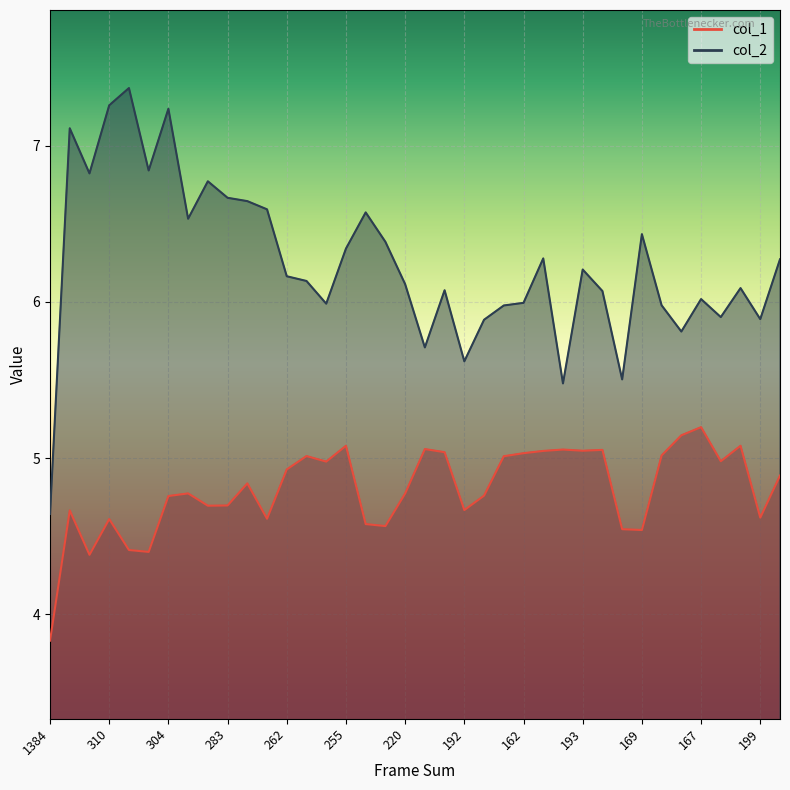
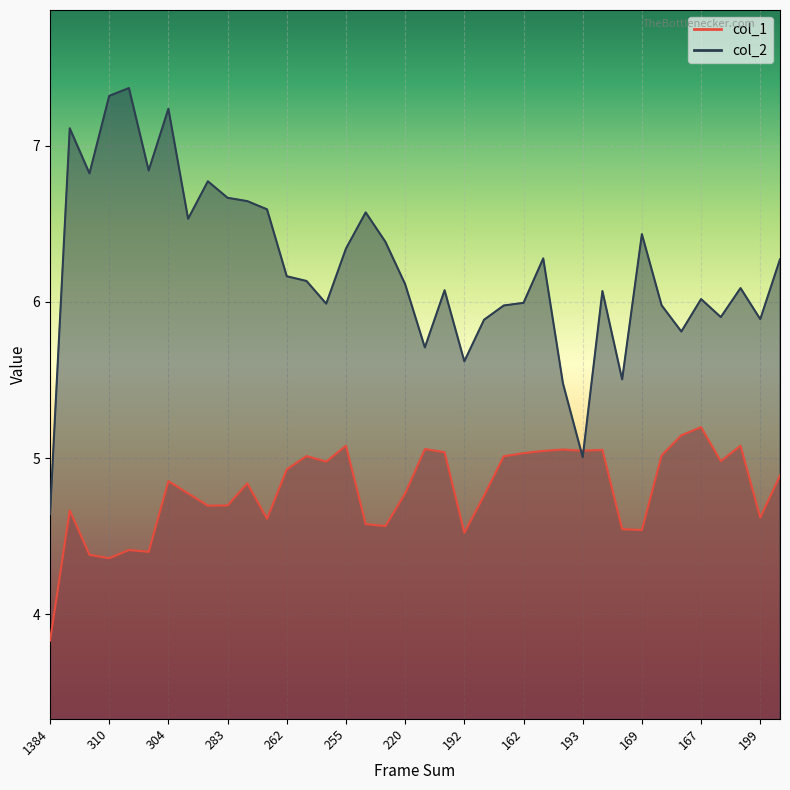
  {
    "col_1": {
      "1384": 3.83,
-     "310": 4.61,
-     "304": 4.76,
+     "310": 4.36,
+     "304": 4.85,
      "283": 4.70,
      "262": 4.93,
      "255": 5.08,
      "220": 4.77,
-     "192": 4.67,
+     "192": 4.52,
      "162": 5.03,
      "193": 5.05,
      "169": 4.54,
      "167": 5.20,
      "199": 4.62
    },
    "col_2": {
      "1384": 4.64,
-     "310": 7.26,
+     "310": 7.32,
      "304": 7.24,
      "283": 6.67,
      "262": 6.16,
      "255": 6.34,
      "220": 6.11,
      "192": 5.62,
      "162": 5.99,
-     "193": 6.21,
+     "193": 5.01,
      "169": 6.43,
      "167": 6.02,
      "199": 5.89
    }
  }
